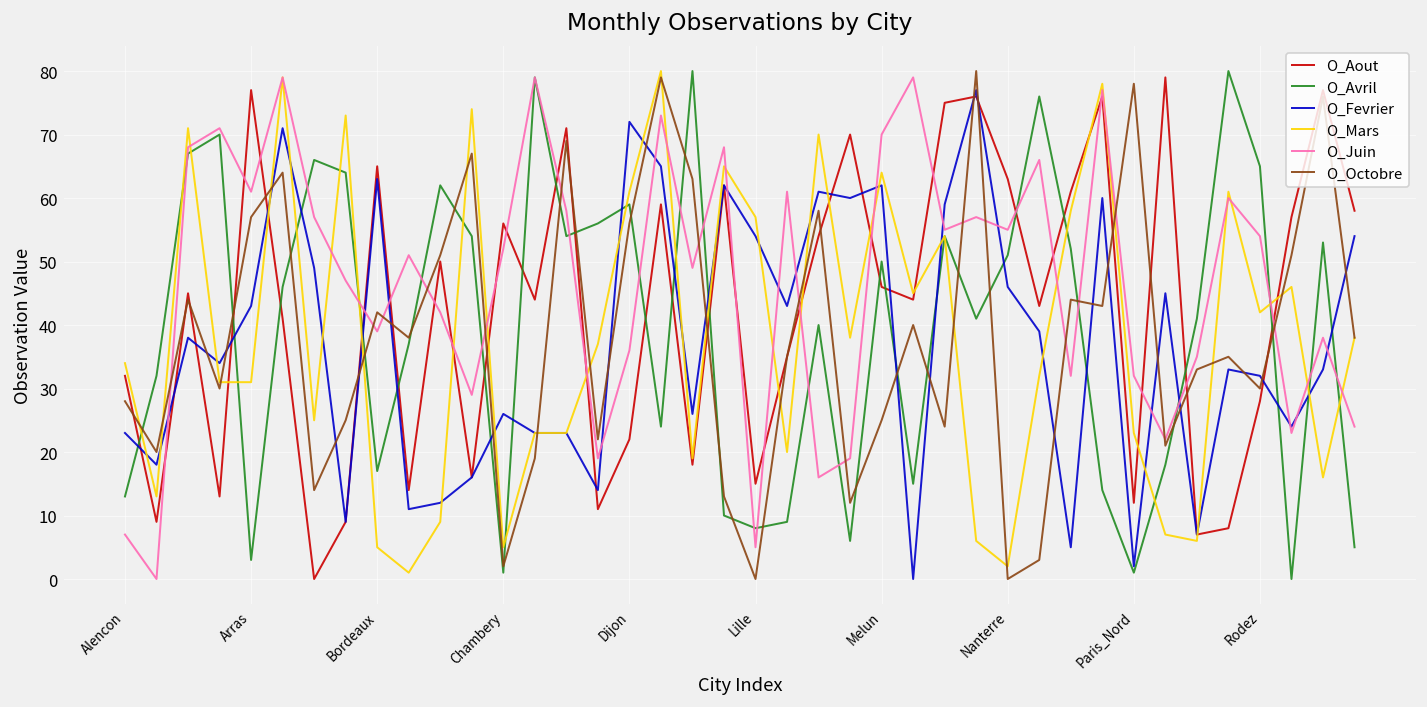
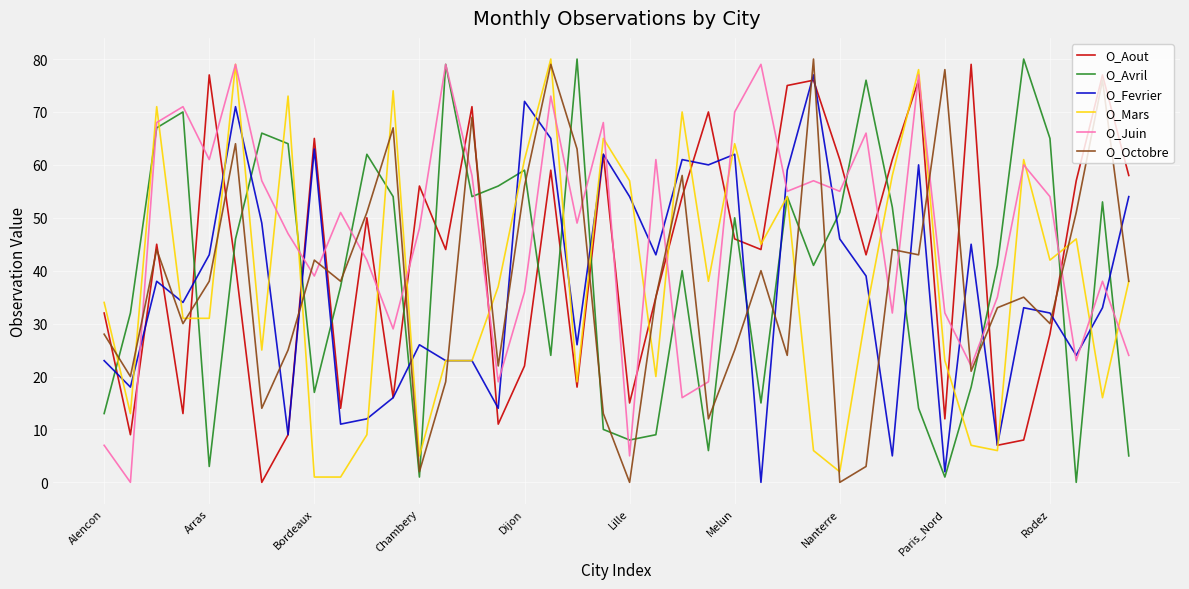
  {
    "O_Aout": {
      "Alencon": 32,
      "Arras": 77,
      "Bordeaux": 65,
      "Chambery": 56,
      "Dijon": 22,
      "Lille": 15,
      "Melun": 46,
-     "Nanterre": 63,
+     "Nanterre": 61,
      "Paris_Nord": 12,
      "Rodez": 28
    },
    "O_Avril": {
      "Alencon": 13,
      "Arras": 3,
      "Bordeaux": 17,
      "Chambery": 1,
      "Dijon": 59,
      "Lille": 8,
      "Melun": 50,
      "Nanterre": 51,
      "Paris_Nord": 1,
      "Rodez": 65
    },
    "O_Fevrier": {
      "Alencon": 23,
      "Arras": 43,
      "Bordeaux": 63,
      "Chambery": 26,
      "Dijon": 72,
      "Lille": 54,
      "Melun": 62,
      "Nanterre": 46,
      "Paris_Nord": 2,
      "Rodez": 32
    },
    "O_Mars": {
      "Alencon": 34,
      "Arras": 31,
-     "Bordeaux": 5,
+     "Bordeaux": 1,
      "Chambery": 5,
      "Dijon": 61,
      "Lille": 57,
      "Melun": 64,
      "Nanterre": 2,
      "Paris_Nord": 23,
      "Rodez": 42
    },
    "O_Juin": {
      "Alencon": 7,
      "Arras": 61,
      "Bordeaux": 39,
-     "Chambery": 52,
+     "Chambery": 48,
      "Dijon": 36,
      "Lille": 5,
      "Melun": 70,
      "Nanterre": 55,
      "Paris_Nord": 32,
      "Rodez": 54
    },
    "O_Octobre": {
      "Alencon": 28,
-     "Arras": 57,
+     "Arras": 38,
      "Bordeaux": 42,
      "Chambery": 2,
      "Dijon": 56,
      "Lille": 0,
      "Melun": 25,
      "Nanterre": 0,
      "Paris_Nord": 78,
      "Rodez": 30
    }
  }
